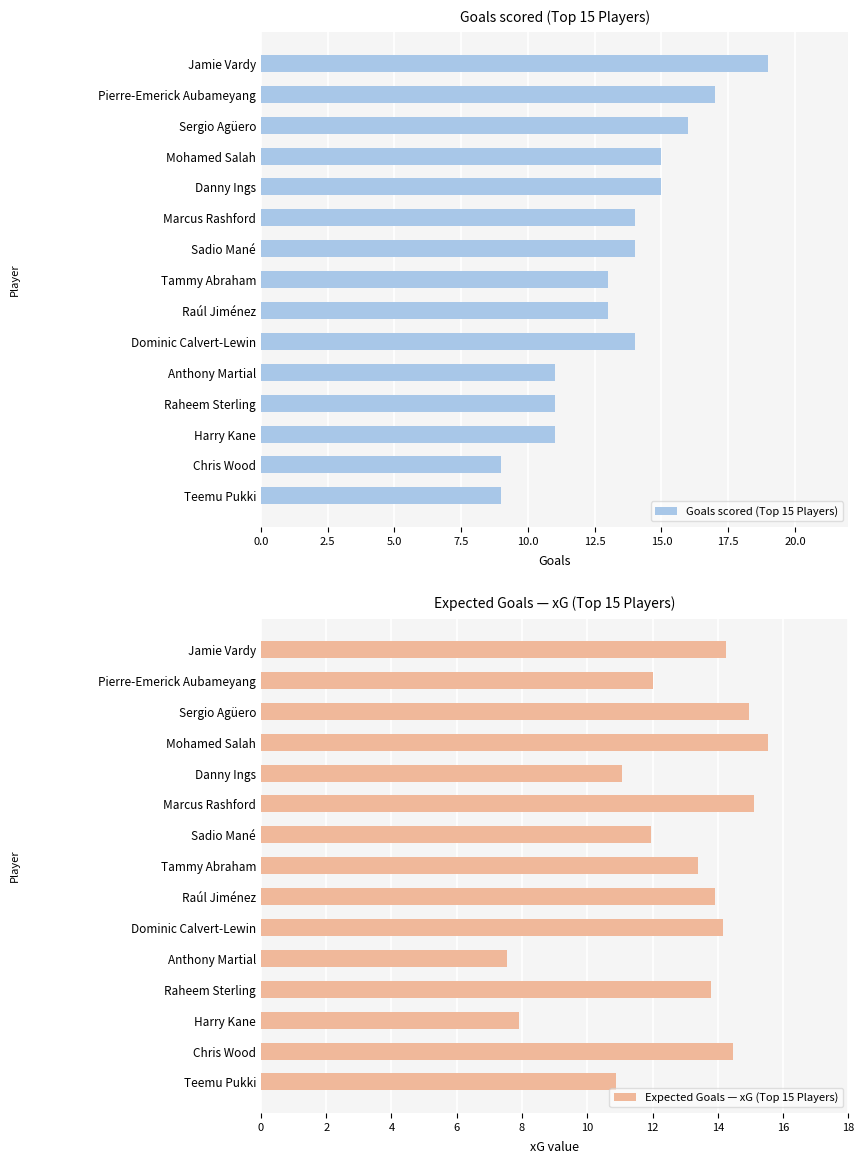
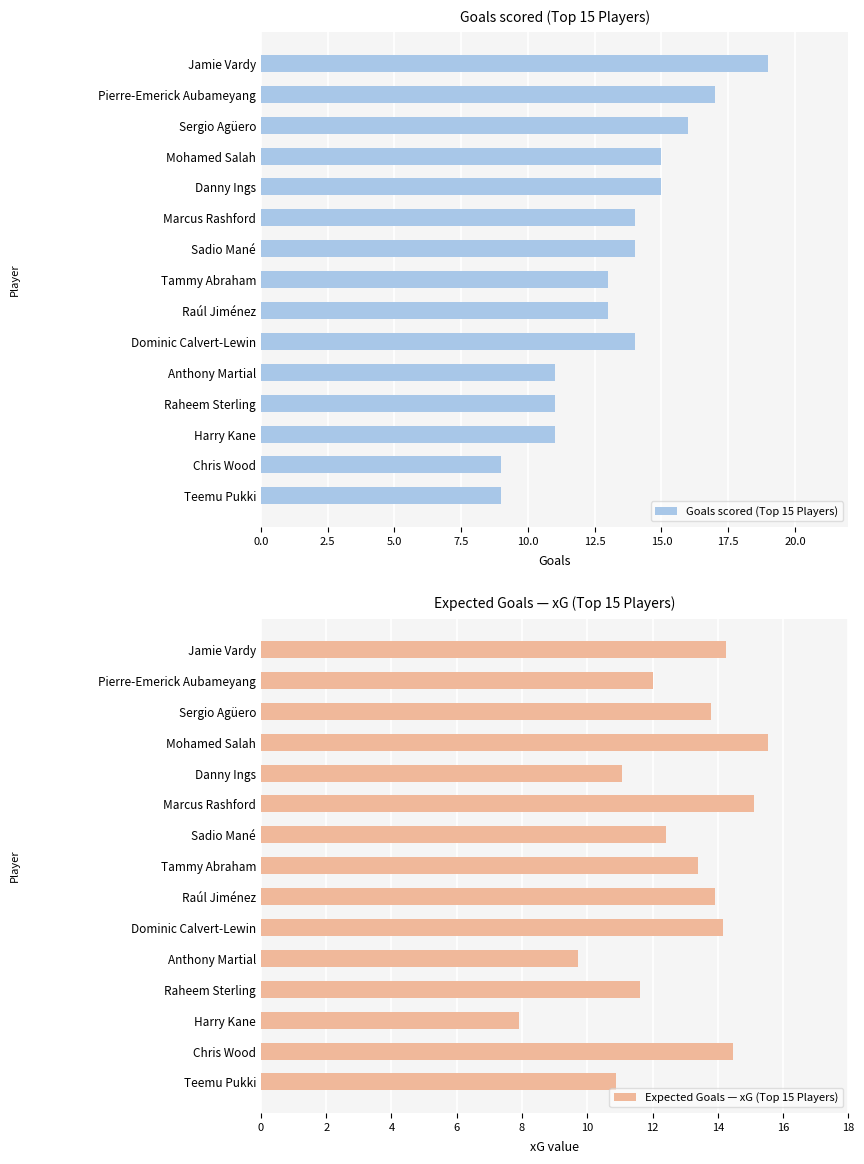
  {
    "Goals scored (Top 15 Players)": {
      "Jamie Vardy": 19.0,
      "Pierre-Emerick Aubameyang": 17.0,
      "Sergio Agüero": 16.0,
      "Mohamed Salah": 15.0,
      "Danny Ings": 15.0,
      "Marcus Rashford": 14.0,
      "Sadio Mané": 14.0,
      "Tammy Abraham": 13.0,
      "Raúl Jiménez": 13.0,
      "Dominic Calvert-Lewin": 14.0,
      "Anthony Martial": 11.0,
      "Raheem Sterling": 11.0,
      "Harry Kane": 11.0,
      "Chris Wood": 9.0,
      "Teemu Pukki": 9.0
    },
    "Expected Goals — xG (Top 15 Players)": {
      "Jamie Vardy": 14.2,
      "Pierre-Emerick Aubameyang": 12.0,
-     "Sergio Agüero": 14.9,
+     "Sergio Agüero": 13.8,
      "Mohamed Salah": 15.5,
      "Danny Ings": 11.1,
      "Marcus Rashford": 15.1,
-     "Sadio Mané": 12.0,
+     "Sadio Mané": 12.4,
      "Tammy Abraham": 13.4,
      "Raúl Jiménez": 13.9,
      "Dominic Calvert-Lewin": 14.1,
-     "Anthony Martial": 7.5,
-     "Raheem Sterling": 13.8,
+     "Anthony Martial": 9.7,
+     "Raheem Sterling": 11.6,
      "Harry Kane": 7.9,
      "Chris Wood": 14.5,
      "Teemu Pukki": 10.9
    }
  }
